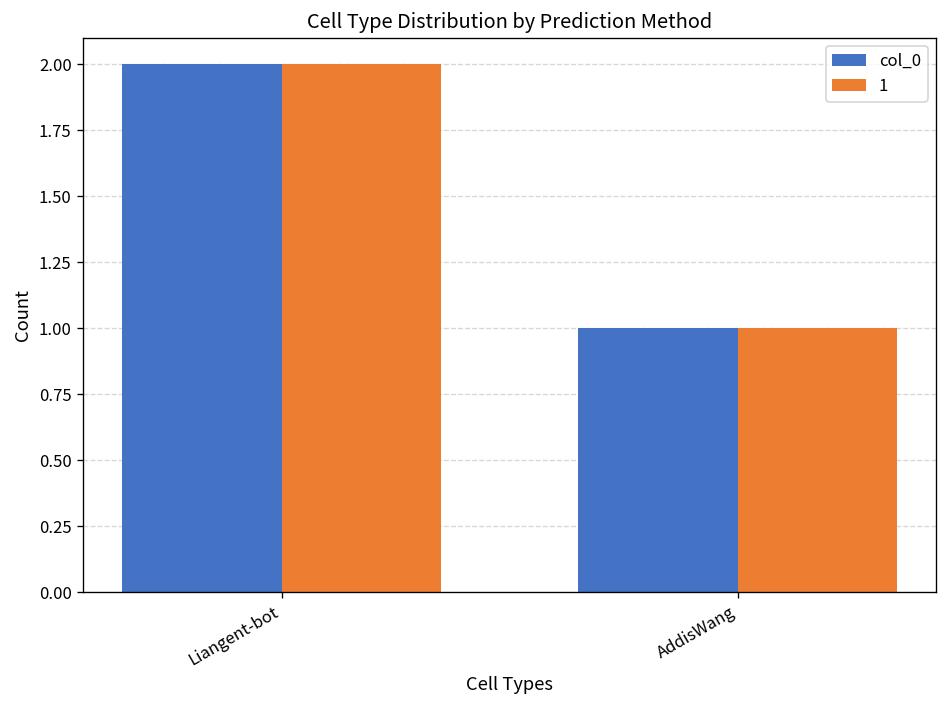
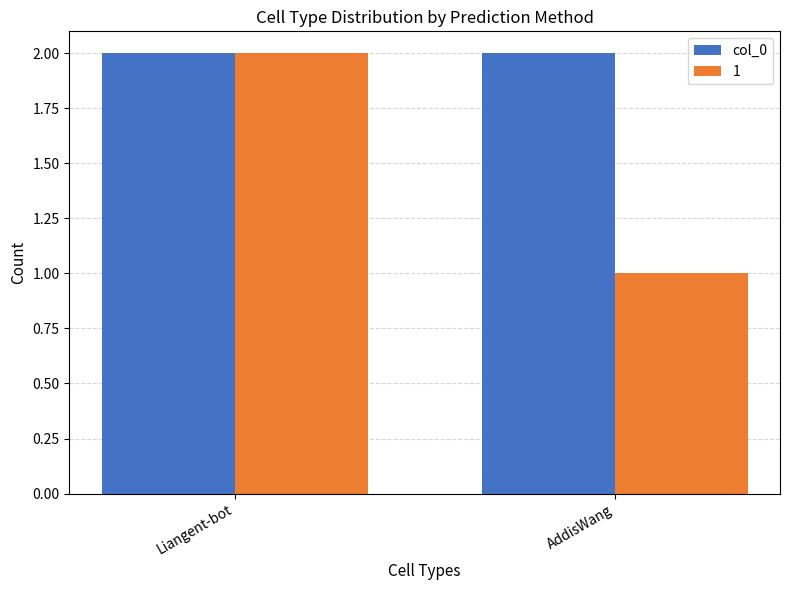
  {
    "col_0": {
      "Liangent-bot": 2,
-     "AddisWang": 1
+     "AddisWang": 2
    },
    "1": {
      "Liangent-bot": 2,
      "AddisWang": 1
    }
  }
